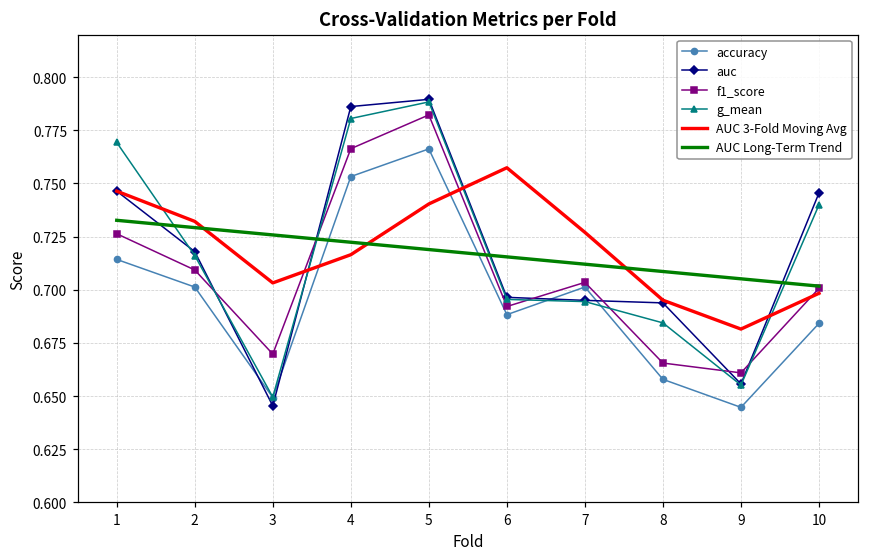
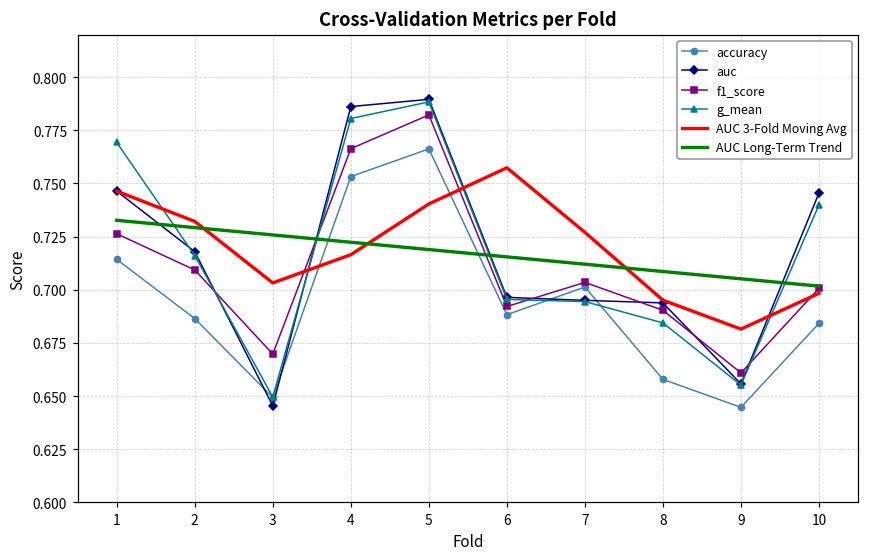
  {
    "accuracy": {
      "1": 0.714,
-     "2": 0.701,
+     "2": 0.686,
      "4": 0.753,
      "5": 0.766,
      "6": 0.688,
      "7": 0.701,
      "8": 0.658,
      "9": 0.645,
      "10": 0.684
    },
    "auc": {
      "2": 0.718,
      "3": 0.645,
      "4": 0.786,
      "10": 0.746
    },
    "f1_score": {
      "1": 0.726,
      "2": 0.709,
      "3": 0.670,
      "4": 0.766,
      "5": 0.782,
      "6": 0.692,
      "7": 0.703,
-     "8": 0.666,
+     "8": 0.690,
      "9": 0.661
    },
    "g_mean": {
      "1": 0.769,
      "2": 0.716,
      "4": 0.781,
      "8": 0.684,
      "10": 0.740
    },
    "AUC 3-Fold Moving Avg": {
      "2": 0.732,
      "3": 0.703,
      "4": 0.717,
      "5": 0.740,
      "6": 0.757,
      "7": 0.727,
      "9": 0.682,
      "10": 0.698
    },
    "AUC Long-Term Trend": {
      "1": 0.733,
      "2": 0.729,
      "3": 0.726,
      "4": 0.722,
      "5": 0.719,
      "6": 0.715,
      "7": 0.712,
      "8": 0.709,
      "9": 0.705
    }
  }
